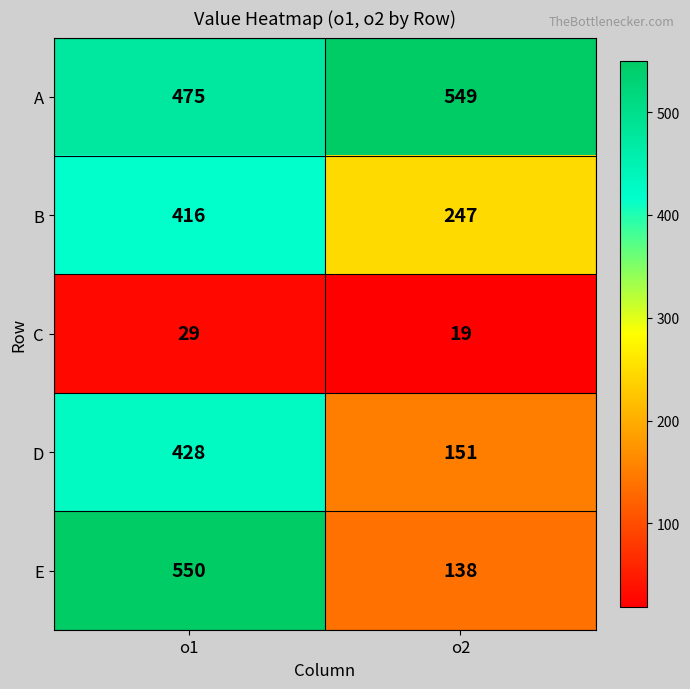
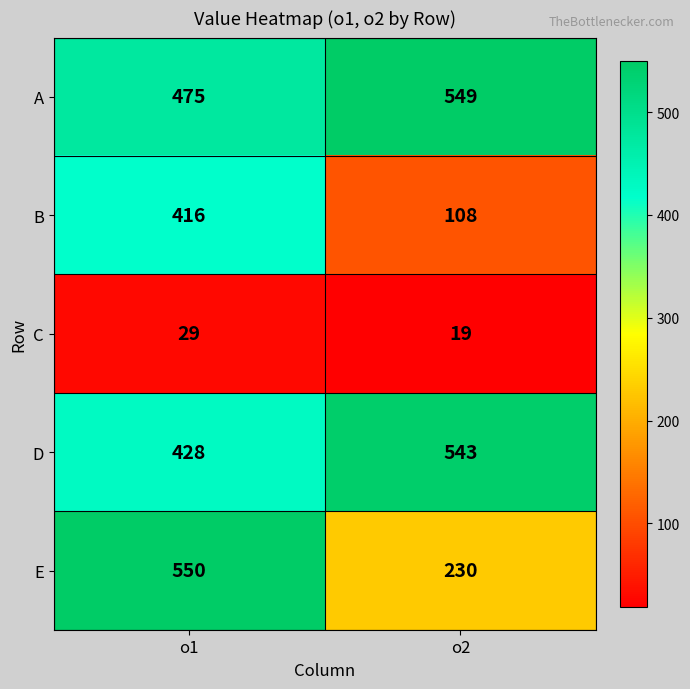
  {
    "A": {
      "o1": 475,
      "o2": 549
    },
    "B": {
      "o1": 416,
-     "o2": 247
+     "o2": 108
    },
    "C": {
      "o1": 29,
      "o2": 19
    },
    "D": {
      "o1": 428,
-     "o2": 151
+     "o2": 543
    },
    "E": {
      "o1": 550,
-     "o2": 138
+     "o2": 230
    }
  }
